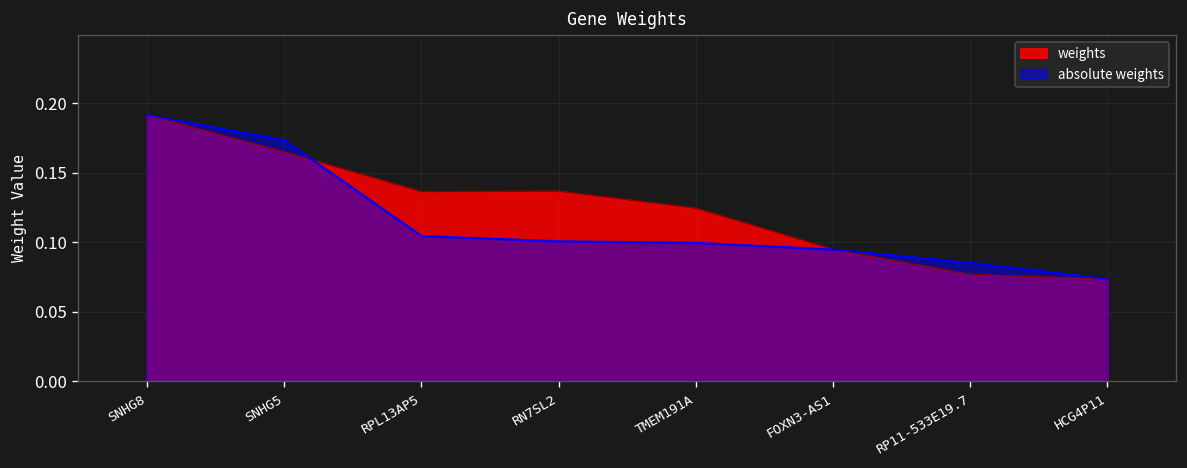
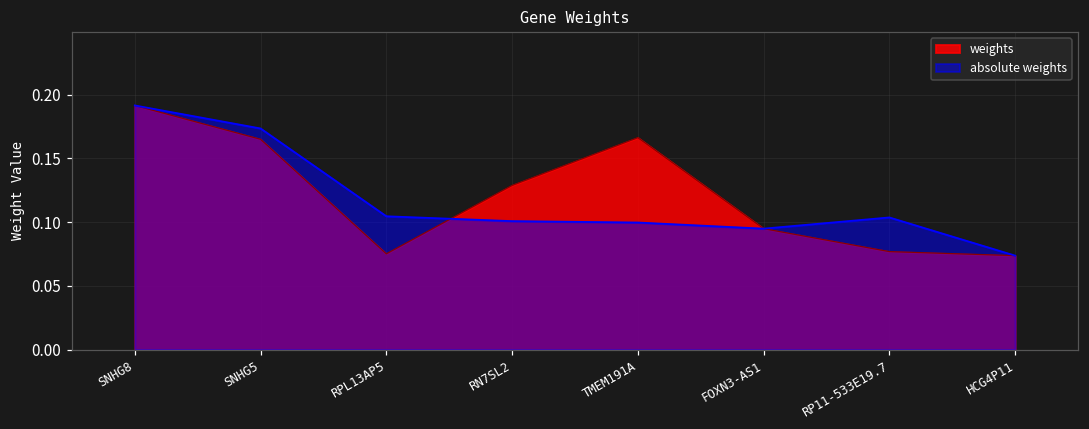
  {
    "weights": {
      "SNHG5": 0.165,
-     "RPL13AP5": 0.136,
-     "RN7SL2": 0.137,
-     "TMEM191A": 0.124,
+     "RPL13AP5": 0.075,
+     "RN7SL2": 0.129,
+     "TMEM191A": 0.166,
      "RP11-533E19.7": 0.077
    },
    "absolute weights": {
      "SNHG5": 0.173,
      "RPL13AP5": 0.105,
      "RN7SL2": 0.101,
      "TMEM191A": 0.100,
-     "RP11-533E19.7": 0.085
+     "RP11-533E19.7": 0.104
    }
  }
